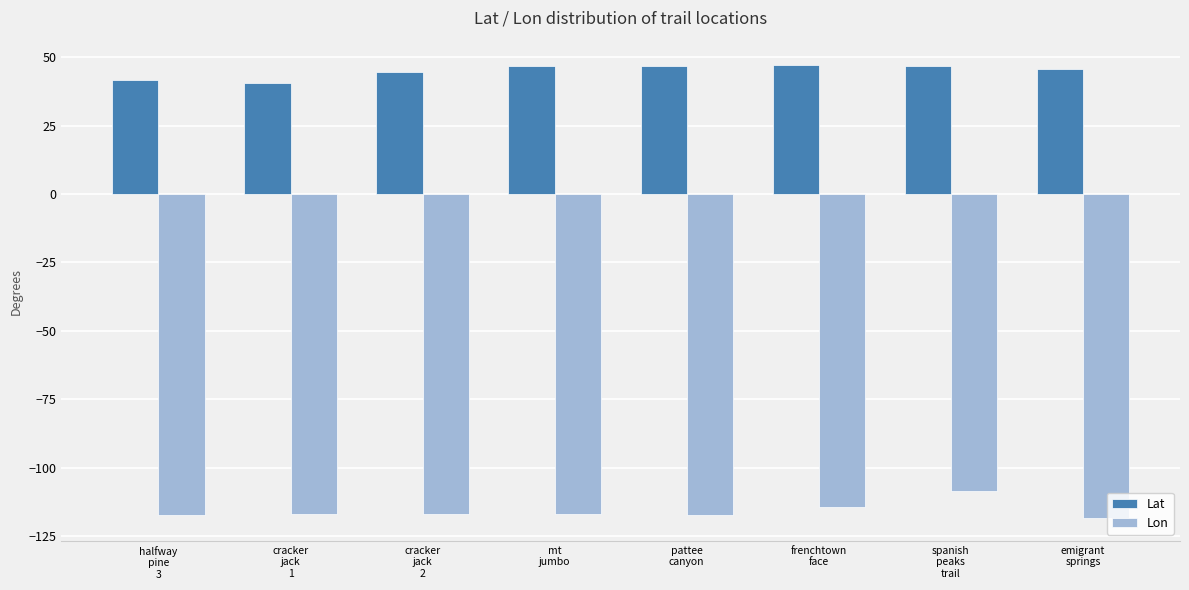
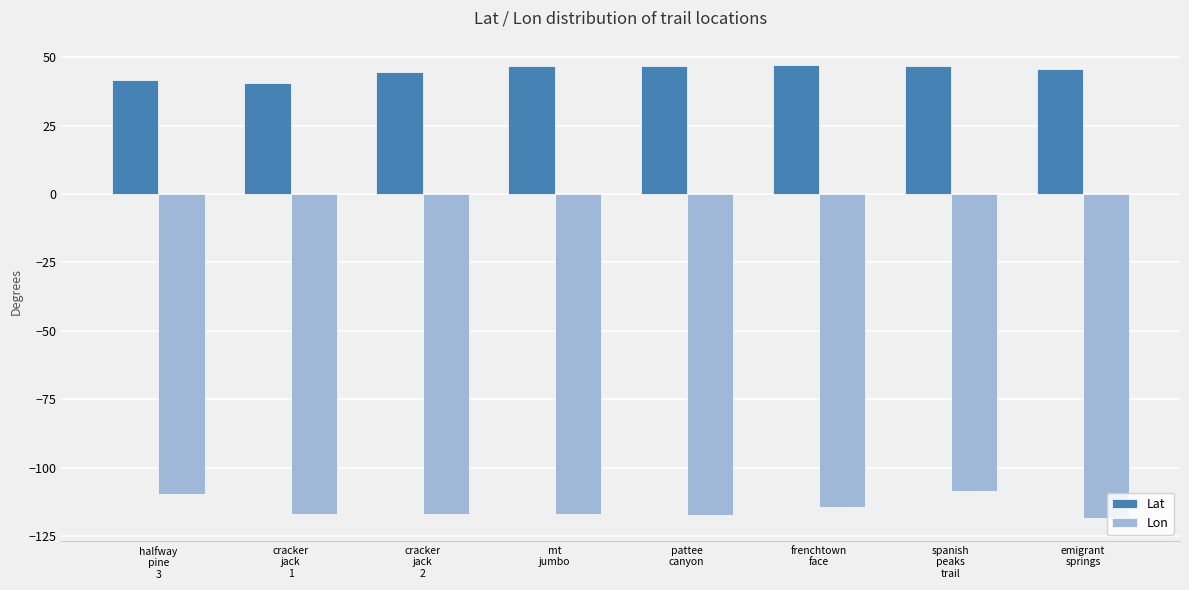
  {
    "Lat": {
      "halfway pine 3": 42,
      "cracker jack 1": 40,
      "cracker jack 2": 45,
      "mt jumbo": 47,
      "pattee canyon": 47,
      "frenchtown face": 47,
      "spanish peaks trail": 47,
      "emigrant springs": 46
    },
    "Lon": {
-     "halfway pine 3": -117,
+     "halfway pine 3": -110,
      "cracker jack 1": -117,
      "cracker jack 2": -117,
      "mt jumbo": -117,
      "pattee canyon": -117,
      "frenchtown face": -114,
      "spanish peaks trail": -109,
      "emigrant springs": -118
    }
  }
